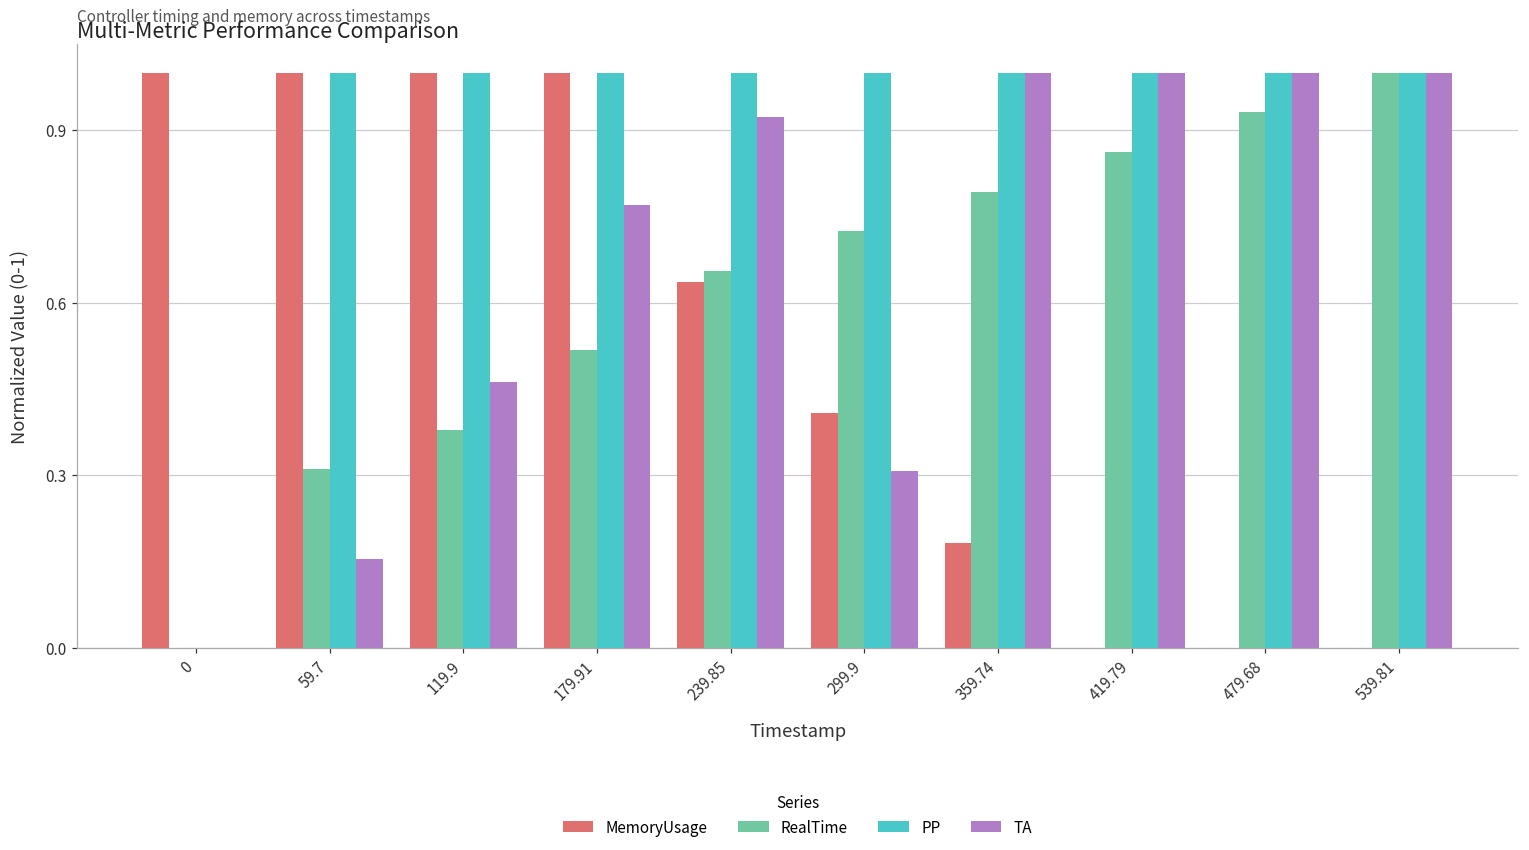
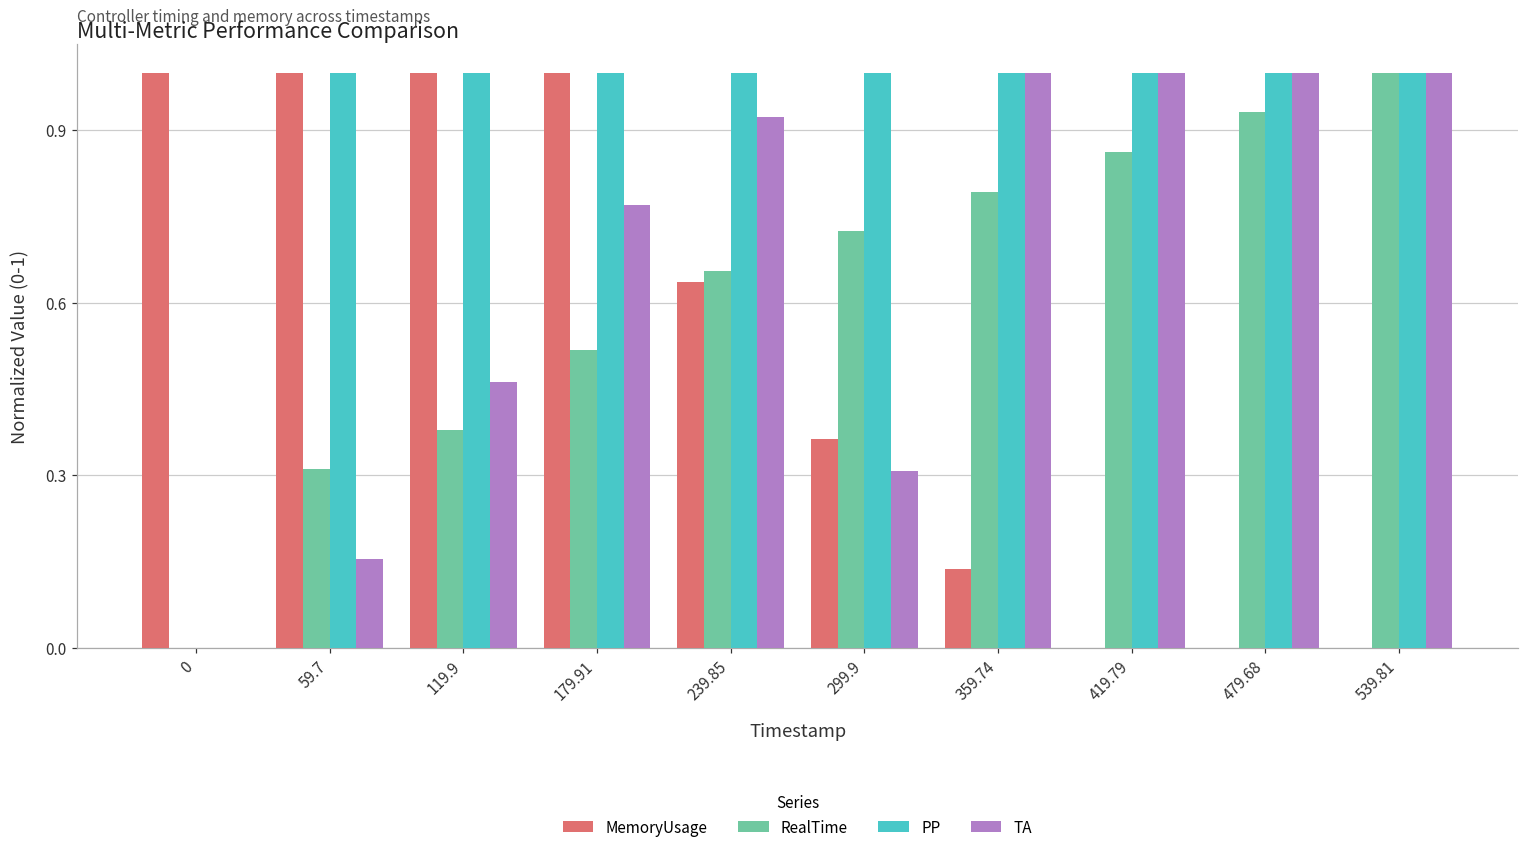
  {
    "MemoryUsage": {
      "0": 1.00,
      "59.7": 1.00,
      "119.9": 1.00,
      "179.91": 1.00,
      "239.85": 0.64,
-     "299.9": 0.41,
-     "359.74": 0.18,
+     "299.9": 0.36,
+     "359.74": 0.14,
      "419.79": 0.00,
      "479.68": 0.00,
      "539.81": 0.00
    },
    "TA": {
      "0": 0.00,
      "59.7": 0.15,
      "119.9": 0.46,
      "179.91": 0.77,
      "239.85": 0.92,
      "299.9": 0.31,
      "359.74": 1.00,
      "419.79": 1.00,
      "479.68": 1.00,
      "539.81": 1.00
    }
  }
